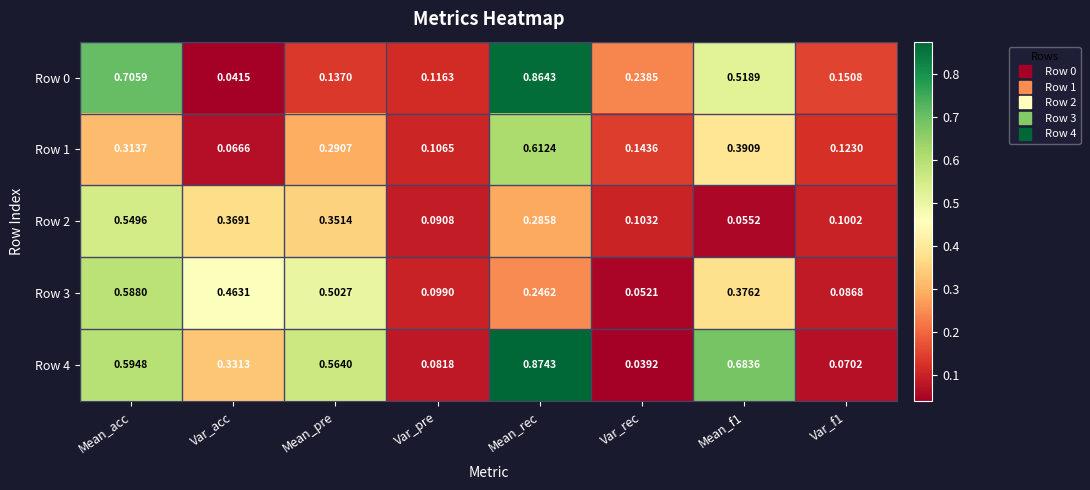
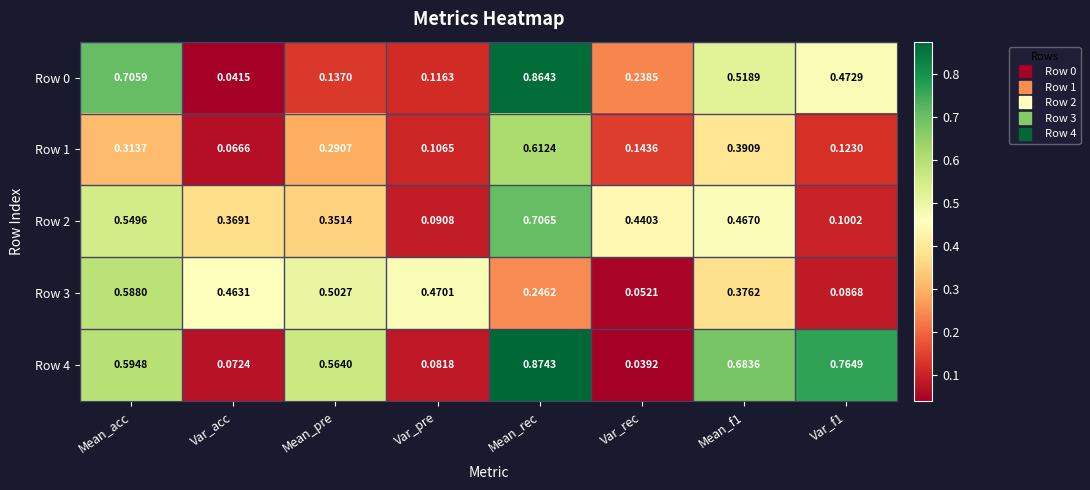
  {
    "Row 0": {
      "Mean_acc": 0.7059,
      "Var_acc": 0.0415,
      "Mean_pre": 0.1370,
      "Var_pre": 0.1163,
      "Mean_rec": 0.8643,
      "Var_rec": 0.2385,
      "Mean_f1": 0.5189,
-     "Var_f1": 0.1508
+     "Var_f1": 0.4729
    },
    "Row 1": {
      "Mean_acc": 0.3137,
      "Var_acc": 0.0666,
      "Mean_pre": 0.2907,
      "Var_pre": 0.1065,
      "Mean_rec": 0.6124,
      "Var_rec": 0.1436,
      "Mean_f1": 0.3909,
      "Var_f1": 0.1230
    },
    "Row 2": {
      "Mean_acc": 0.5496,
      "Var_acc": 0.3691,
      "Mean_pre": 0.3514,
      "Var_pre": 0.0908,
-     "Mean_rec": 0.2858,
-     "Var_rec": 0.1032,
-     "Mean_f1": 0.0552,
+     "Mean_rec": 0.7065,
+     "Var_rec": 0.4403,
+     "Mean_f1": 0.4670,
      "Var_f1": 0.1002
    },
    "Row 3": {
      "Mean_acc": 0.5880,
      "Var_acc": 0.4631,
      "Mean_pre": 0.5027,
-     "Var_pre": 0.0990,
+     "Var_pre": 0.4701,
      "Mean_rec": 0.2462,
      "Var_rec": 0.0521,
      "Mean_f1": 0.3762,
      "Var_f1": 0.0868
    },
    "Row 4": {
      "Mean_acc": 0.5948,
-     "Var_acc": 0.3313,
+     "Var_acc": 0.0724,
      "Mean_pre": 0.5640,
      "Var_pre": 0.0818,
      "Mean_rec": 0.8743,
      "Var_rec": 0.0392,
      "Mean_f1": 0.6836,
-     "Var_f1": 0.0702
+     "Var_f1": 0.7649
    }
  }
